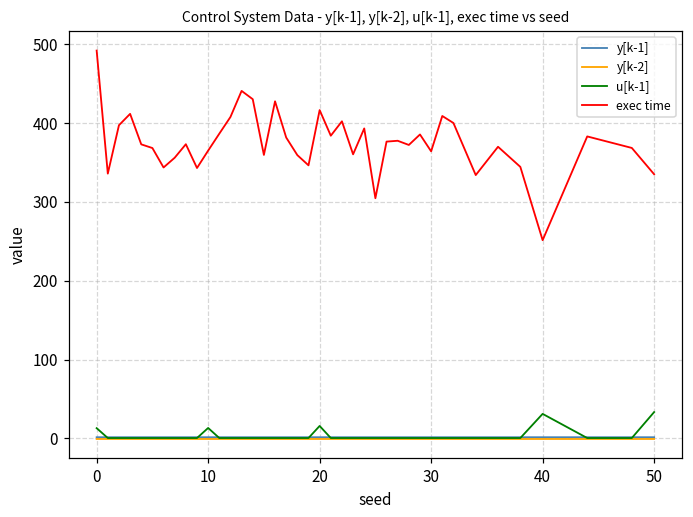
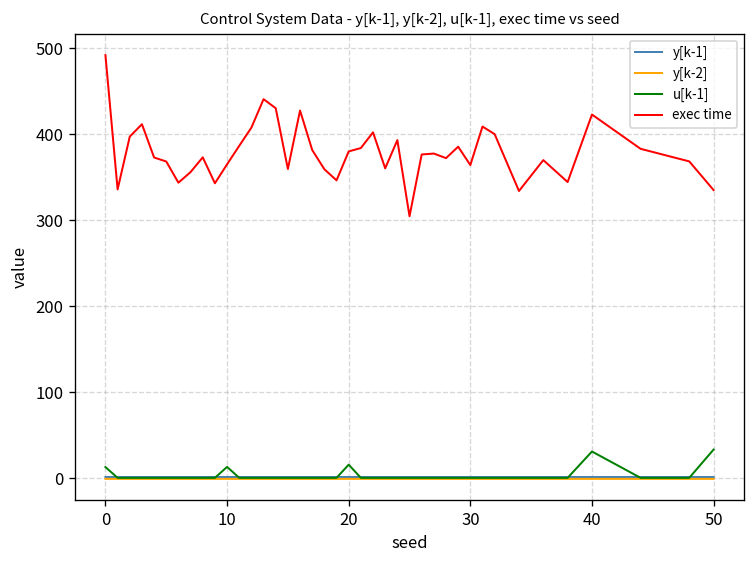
  {
    "u[k-1]": {
      "0": 10,
      "10": 10,
      "20": 20,
      "40": 30,
      "50": 30
    },
    "exec time": {
      "0": 490,
      "10": 370,
-     "20": 420,
+     "20": 380,
      "30": 360,
-     "40": 250,
+     "40": 420,
      "50": 340
    }
  }
